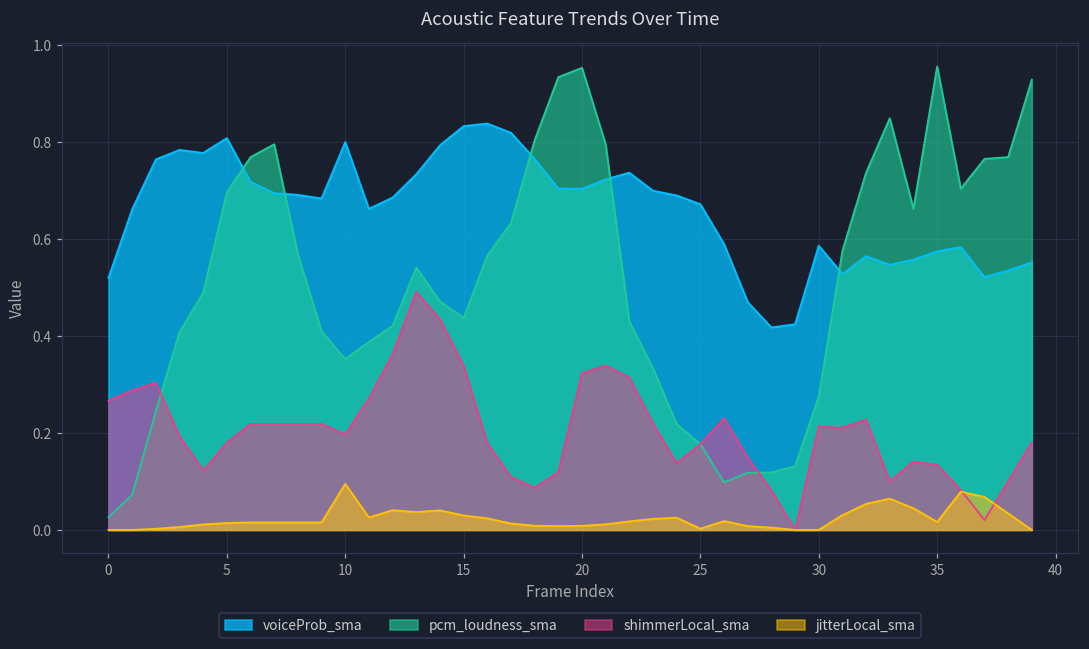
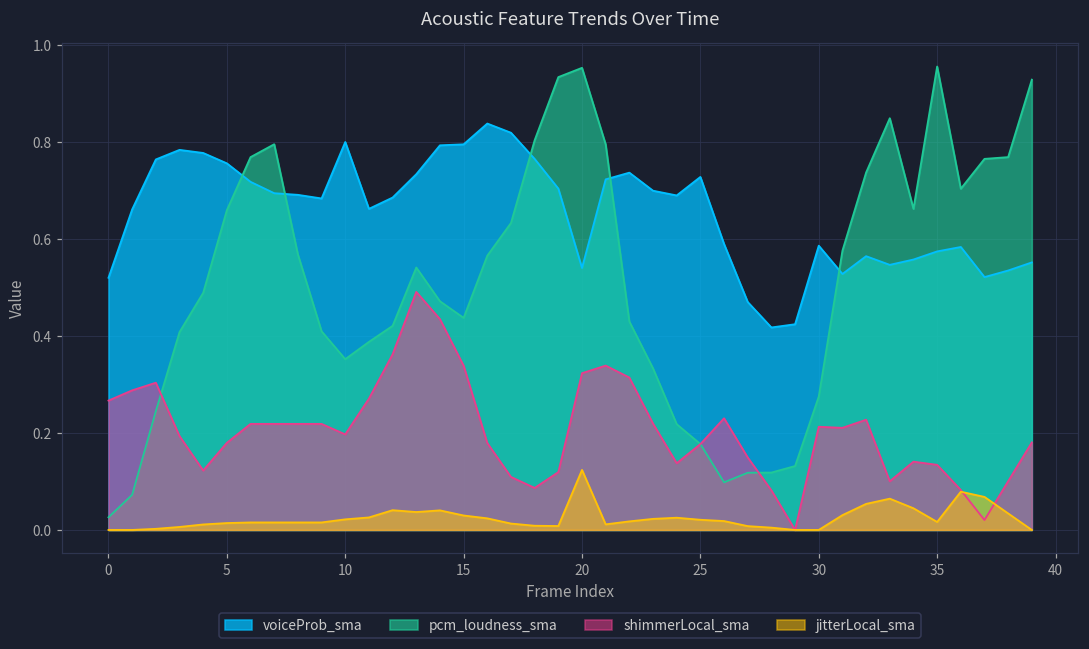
  {
    "voiceProb_sma": {
      "0": 0.52,
-     "5": 0.81,
+     "5": 0.76,
      "10": 0.80,
-     "15": 0.83,
-     "20": 0.70,
-     "25": 0.67,
+     "15": 0.80,
+     "20": 0.54,
+     "25": 0.73,
      "30": 0.59,
      "35": 0.57
    },
    "pcm_loudness_sma": {
      "0": 0.03,
-     "5": 0.70,
+     "5": 0.66,
      "10": 0.35,
      "15": 0.44,
      "20": 0.95,
      "30": 0.28,
      "35": 0.96
    },
    "shimmerLocal_sma": {
      "0": 0.27,
      "5": 0.18,
      "10": 0.20,
      "15": 0.34,
      "20": 0.32,
      "30": 0.21,
      "35": 0.13
    },
    "jitterLocal_sma": {
      "0": 0.00,
      "5": 0.01,
-     "10": 0.10,
+     "10": 0.02,
      "15": 0.03,
-     "20": 0.01,
-     "25": 0.00,
+     "20": 0.12,
+     "25": 0.02,
      "30": 0.00,
      "35": 0.02
    }
  }
